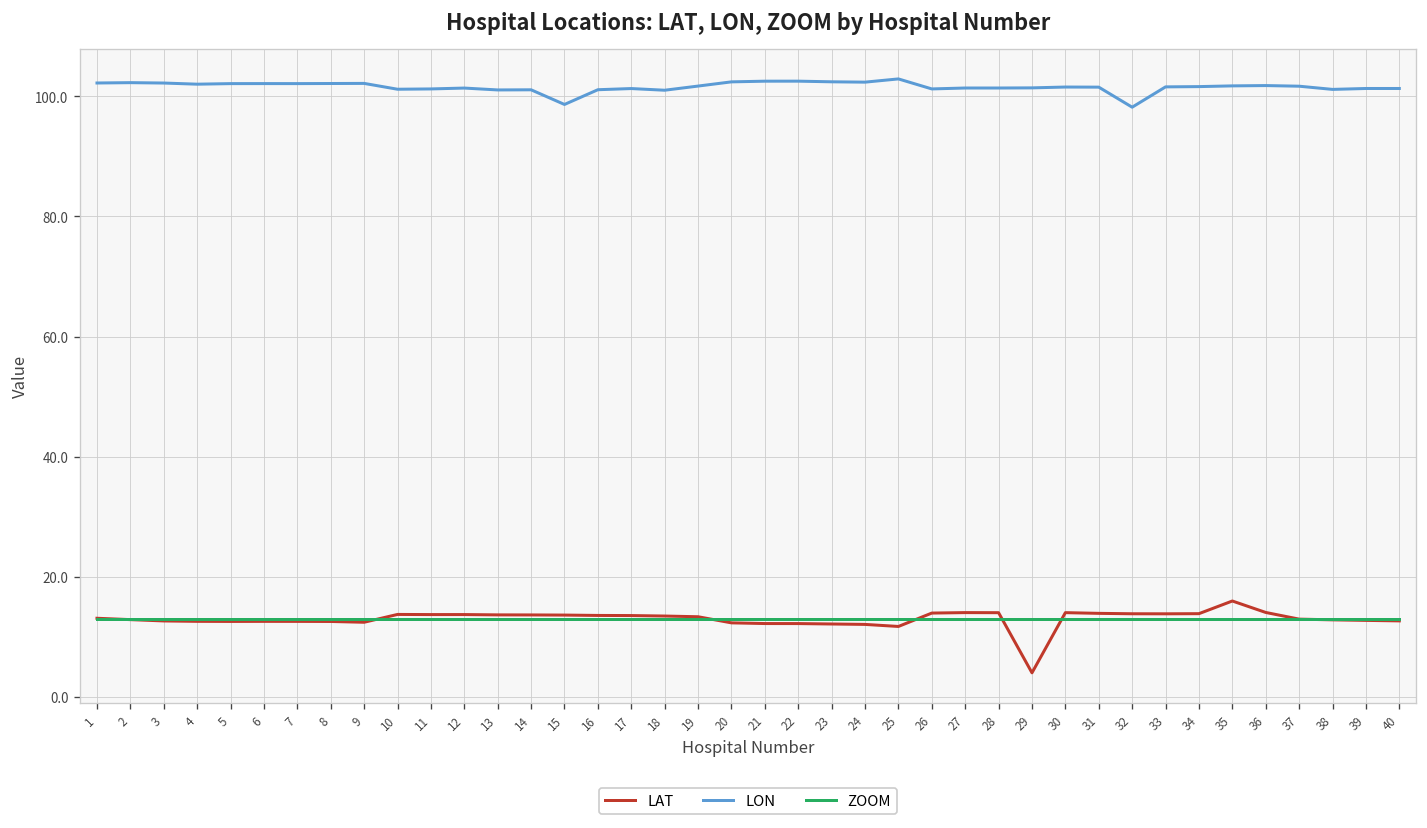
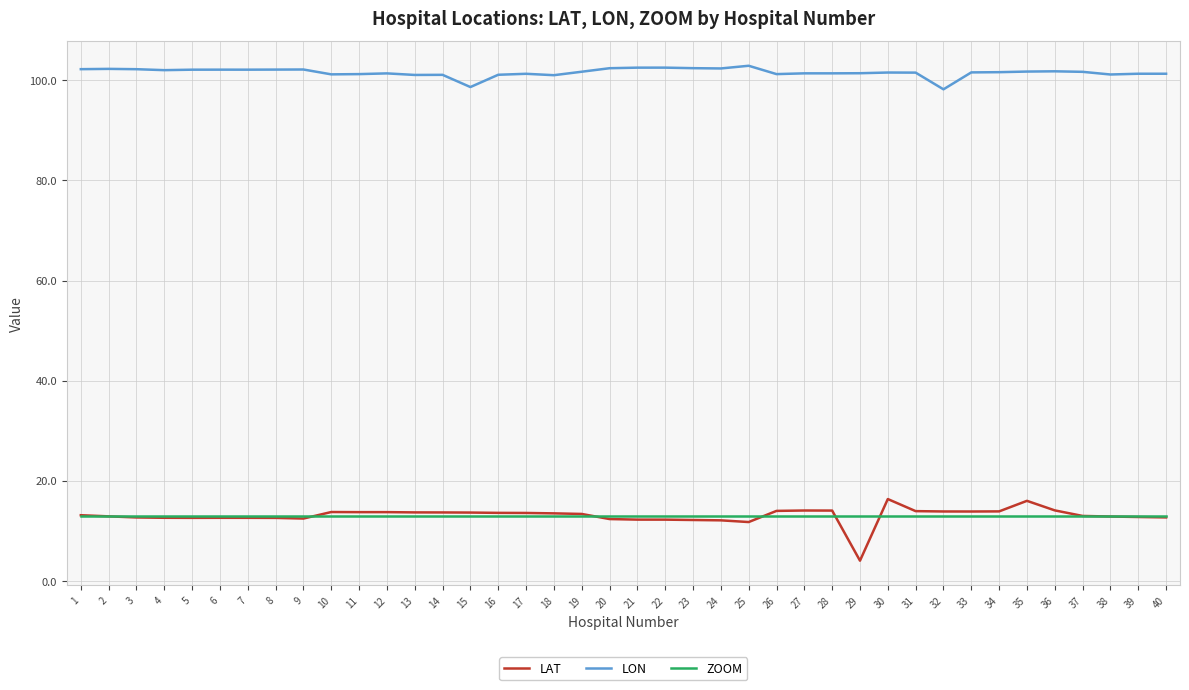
  {
    "LAT": {
      "9": 12,
      "10": 14,
      "11": 14,
      "12": 14,
      "13": 14,
      "14": 14,
      "15": 14,
      "16": 14,
      "17": 14,
      "20": 12,
      "21": 12,
      "22": 12,
      "23": 12,
      "24": 12,
      "25": 12,
      "26": 14,
      "27": 14,
      "28": 14,
      "29": 4,
-     "30": 14,
+     "30": 16,
      "31": 14,
      "32": 14,
      "33": 14,
      "34": 14,
      "35": 16,
      "36": 14
    },
    "LON": {
      "1": 102,
      "2": 102,
      "3": 102,
      "4": 102,
      "5": 102,
      "6": 102,
      "7": 102,
      "8": 102,
      "9": 102,
      "10": 101,
      "11": 101,
      "12": 101,
      "13": 101,
      "14": 101,
      "15": 99,
      "16": 101,
      "17": 101,
      "18": 101,
      "19": 102,
      "20": 102,
      "21": 103,
      "22": 103,
      "23": 102,
      "24": 102,
      "25": 103,
      "26": 101,
      "27": 101,
      "28": 101,
      "29": 101,
      "30": 102,
      "31": 102,
      "32": 98,
      "33": 102,
      "34": 102,
      "35": 102,
      "36": 102,
      "37": 102,
      "38": 101,
      "39": 101,
      "40": 101
    },
    "ZOOM": {
      "9": 13,
      "10": 13,
      "11": 13,
      "12": 13,
      "13": 13,
      "14": 13,
      "15": 13,
      "16": 13,
      "17": 13,
      "20": 13,
      "21": 13,
      "22": 13,
      "23": 13,
      "24": 13,
      "25": 13,
      "26": 13,
      "27": 13,
      "28": 13,
      "29": 13,
      "30": 13,
      "31": 13,
      "32": 13,
      "33": 13,
      "34": 13,
      "35": 13,
      "36": 13
    }
  }
